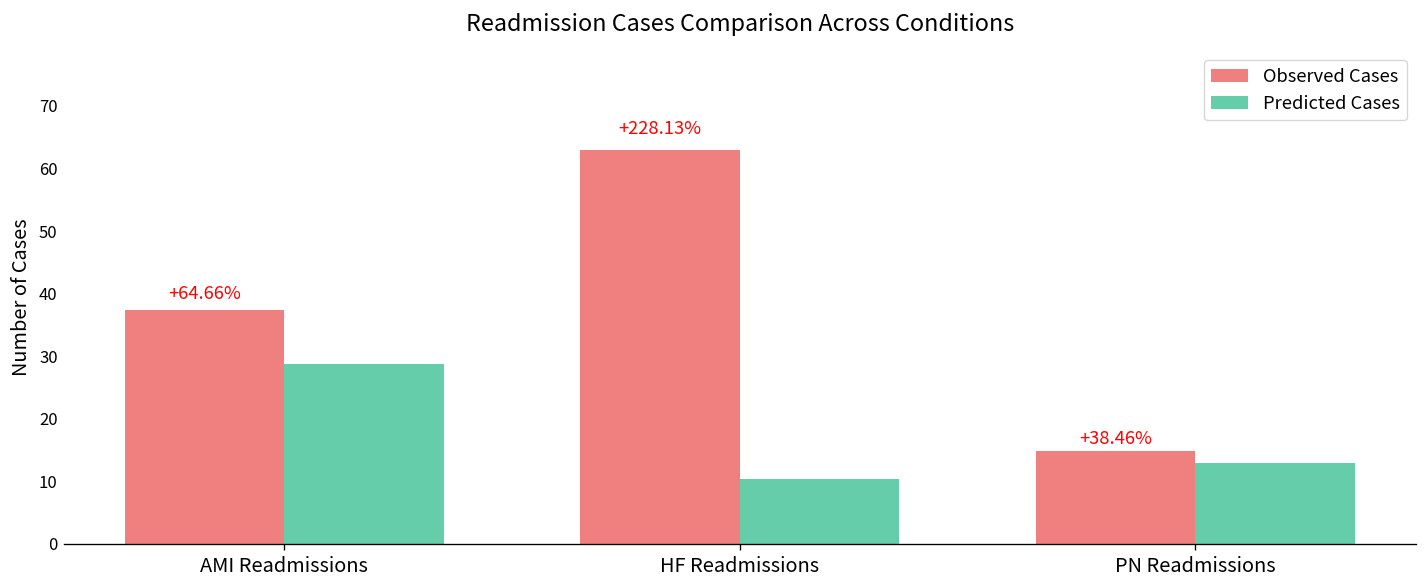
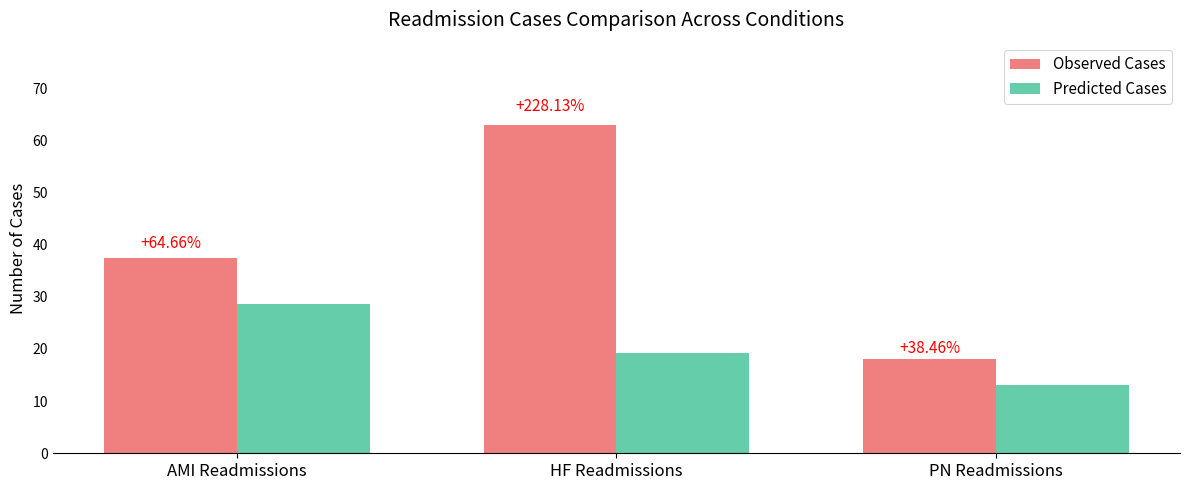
  {
    "Observed Cases": {
-     "PN Readmissions": 15
+     "PN Readmissions": 18
    },
    "Predicted Cases": {
      "AMI Readmissions": 29,
-     "HF Readmissions": 10,
+     "HF Readmissions": 19,
      "PN Readmissions": 13
    }
  }
